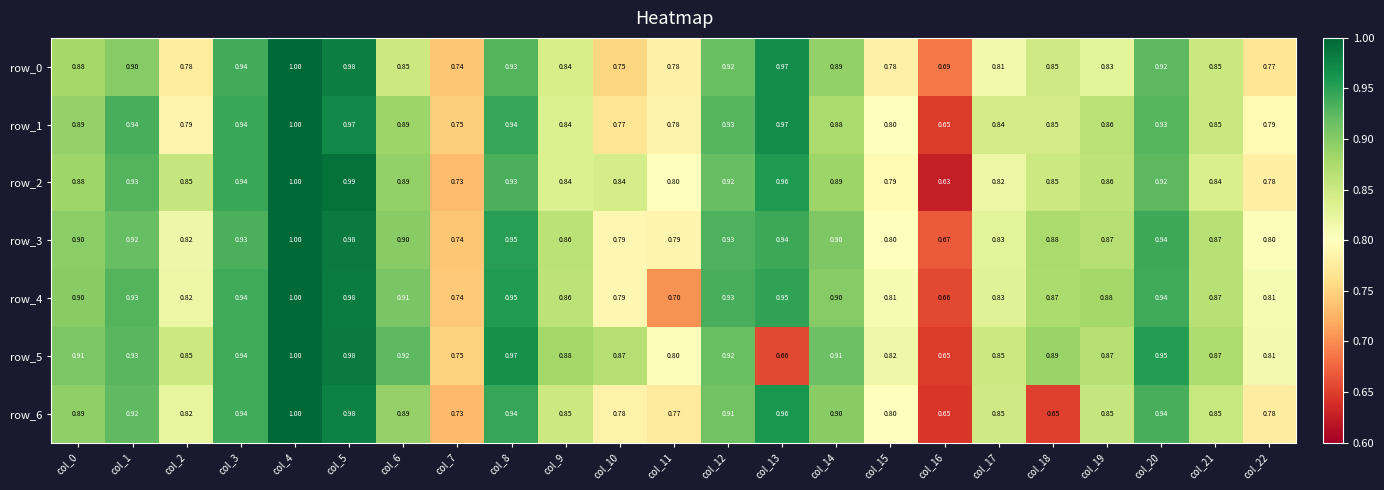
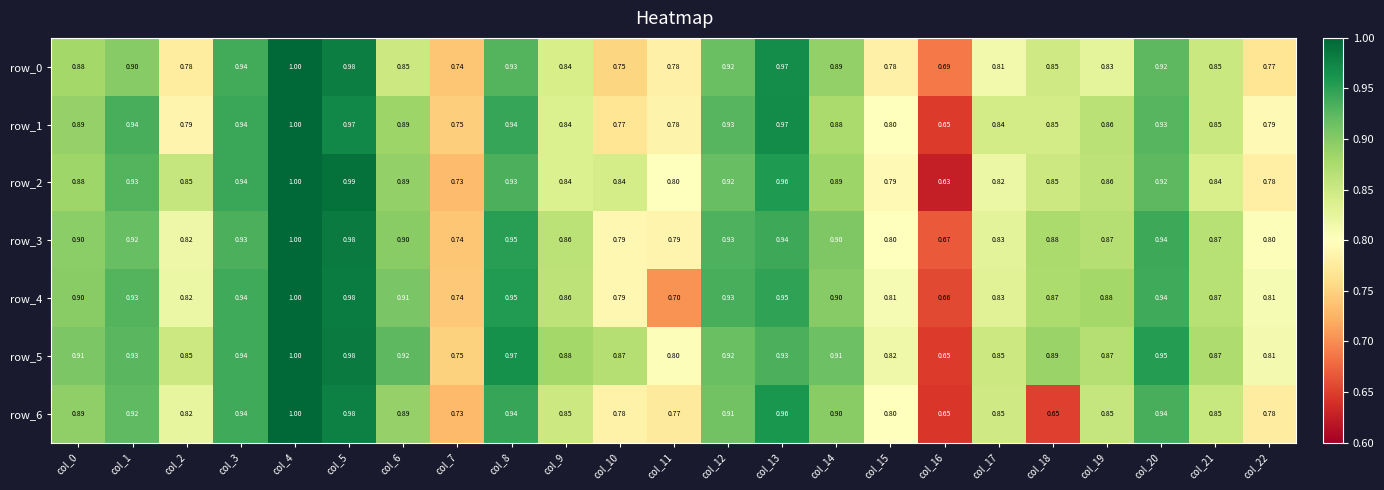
  {
    "row_0": {
      "col_0": 0.88,
      "col_1": 0.90,
      "col_2": 0.78,
      "col_3": 0.94,
      "col_4": 1.00,
      "col_5": 0.98,
      "col_6": 0.85,
      "col_7": 0.74,
      "col_8": 0.93,
      "col_9": 0.84,
      "col_10": 0.75,
      "col_11": 0.78,
      "col_12": 0.92,
      "col_13": 0.97,
      "col_14": 0.89,
      "col_15": 0.78,
      "col_16": 0.69,
      "col_17": 0.81,
      "col_18": 0.85,
      "col_19": 0.83,
      "col_20": 0.92,
      "col_21": 0.85,
      "col_22": 0.77
    },
    "row_1": {
      "col_0": 0.89,
      "col_1": 0.94,
      "col_2": 0.79,
      "col_3": 0.94,
      "col_4": 1.00,
      "col_5": 0.97,
      "col_6": 0.89,
      "col_7": 0.75,
      "col_8": 0.94,
      "col_9": 0.84,
      "col_10": 0.77,
      "col_11": 0.78,
      "col_12": 0.93,
      "col_13": 0.97,
      "col_14": 0.88,
      "col_15": 0.80,
      "col_16": 0.65,
      "col_17": 0.84,
      "col_18": 0.85,
      "col_19": 0.86,
      "col_20": 0.93,
      "col_21": 0.85,
      "col_22": 0.79
    },
    "row_2": {
      "col_0": 0.88,
      "col_1": 0.93,
      "col_2": 0.85,
      "col_3": 0.94,
      "col_4": 1.00,
      "col_5": 0.99,
      "col_6": 0.89,
      "col_7": 0.73,
      "col_8": 0.93,
      "col_9": 0.84,
      "col_10": 0.84,
      "col_11": 0.80,
      "col_12": 0.92,
      "col_13": 0.96,
      "col_14": 0.89,
      "col_15": 0.79,
      "col_16": 0.63,
      "col_17": 0.82,
      "col_18": 0.85,
      "col_19": 0.86,
      "col_20": 0.92,
      "col_21": 0.84,
      "col_22": 0.78
    },
    "row_3": {
      "col_0": 0.90,
      "col_1": 0.92,
      "col_2": 0.82,
      "col_3": 0.93,
      "col_4": 1.00,
      "col_5": 0.98,
      "col_6": 0.90,
      "col_7": 0.74,
      "col_8": 0.95,
      "col_9": 0.86,
      "col_10": 0.79,
      "col_11": 0.79,
      "col_12": 0.93,
      "col_13": 0.94,
      "col_14": 0.90,
      "col_15": 0.80,
      "col_16": 0.67,
      "col_17": 0.83,
      "col_18": 0.88,
      "col_19": 0.87,
      "col_20": 0.94,
      "col_21": 0.87,
      "col_22": 0.80
    },
    "row_4": {
      "col_0": 0.90,
      "col_1": 0.93,
      "col_2": 0.82,
      "col_3": 0.94,
      "col_4": 1.00,
      "col_5": 0.98,
      "col_6": 0.91,
      "col_7": 0.74,
      "col_8": 0.95,
      "col_9": 0.86,
      "col_10": 0.79,
      "col_11": 0.70,
      "col_12": 0.93,
      "col_13": 0.95,
      "col_14": 0.90,
      "col_15": 0.81,
      "col_16": 0.66,
      "col_17": 0.83,
      "col_18": 0.87,
      "col_19": 0.88,
      "col_20": 0.94,
      "col_21": 0.87,
      "col_22": 0.81
    },
    "row_5": {
      "col_0": 0.91,
      "col_1": 0.93,
      "col_2": 0.85,
      "col_3": 0.94,
      "col_4": 1.00,
      "col_5": 0.98,
      "col_6": 0.92,
      "col_7": 0.75,
      "col_8": 0.97,
      "col_9": 0.88,
      "col_10": 0.87,
      "col_11": 0.80,
      "col_12": 0.92,
-     "col_13": 0.66,
+     "col_13": 0.93,
      "col_14": 0.91,
      "col_15": 0.82,
      "col_16": 0.65,
      "col_17": 0.85,
      "col_18": 0.89,
      "col_19": 0.87,
      "col_20": 0.95,
      "col_21": 0.87,
      "col_22": 0.81
    },
    "row_6": {
      "col_0": 0.89,
      "col_1": 0.92,
      "col_2": 0.82,
      "col_3": 0.94,
      "col_4": 1.00,
      "col_5": 0.98,
      "col_6": 0.89,
      "col_7": 0.73,
      "col_8": 0.94,
      "col_9": 0.85,
      "col_10": 0.78,
      "col_11": 0.77,
      "col_12": 0.91,
      "col_13": 0.96,
      "col_14": 0.90,
      "col_15": 0.80,
      "col_16": 0.65,
      "col_17": 0.85,
      "col_18": 0.65,
      "col_19": 0.85,
      "col_20": 0.94,
      "col_21": 0.85,
      "col_22": 0.78
    }
  }
